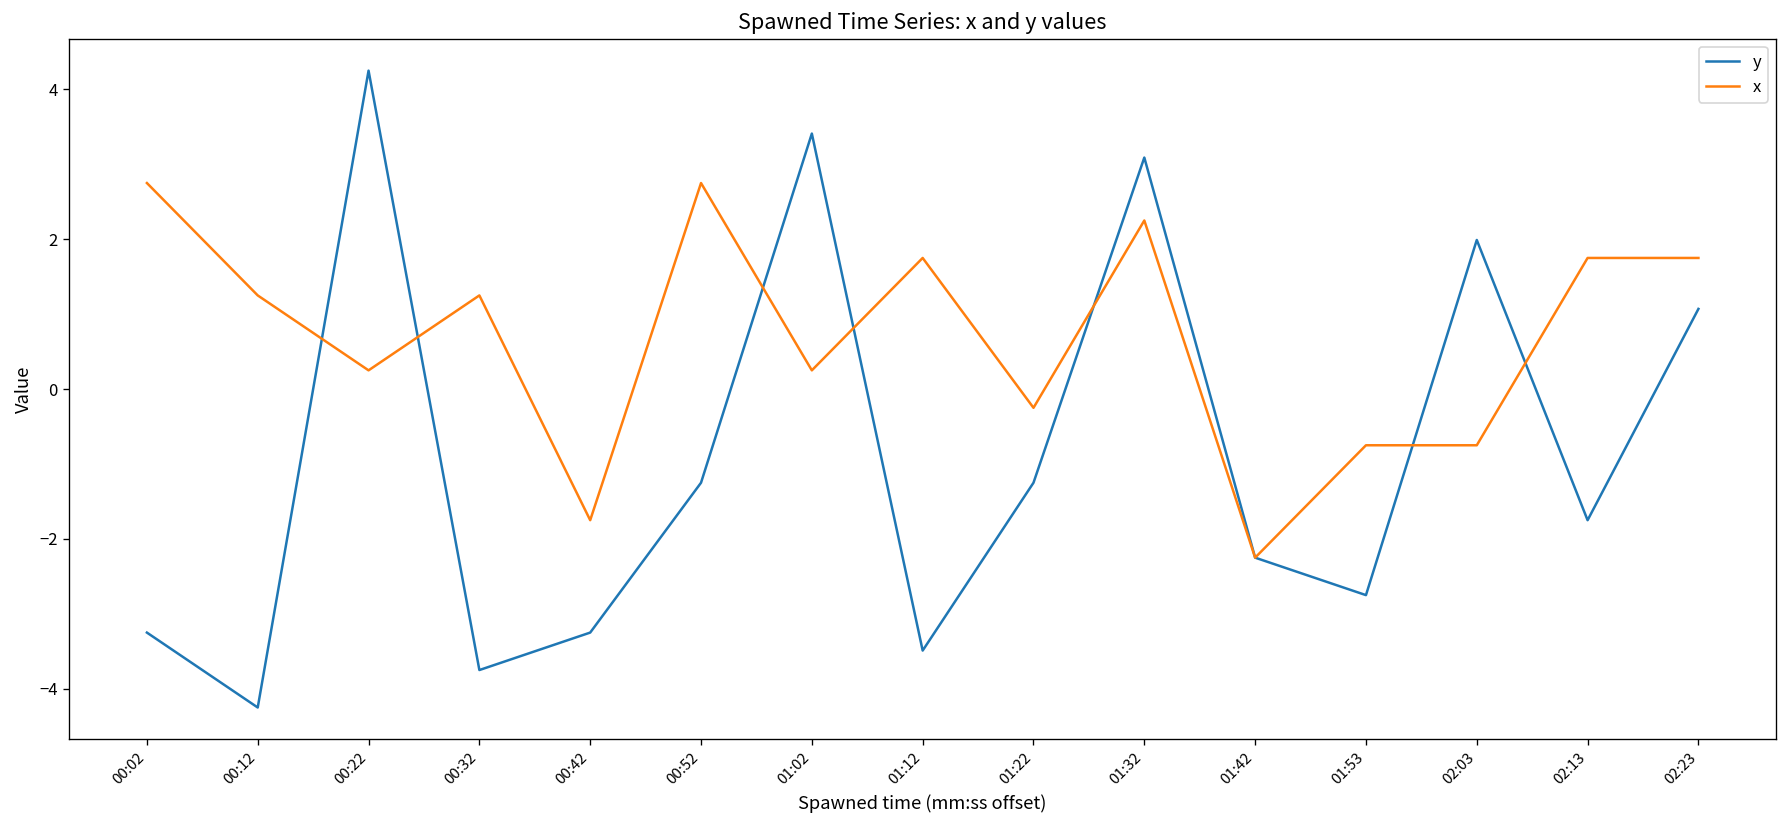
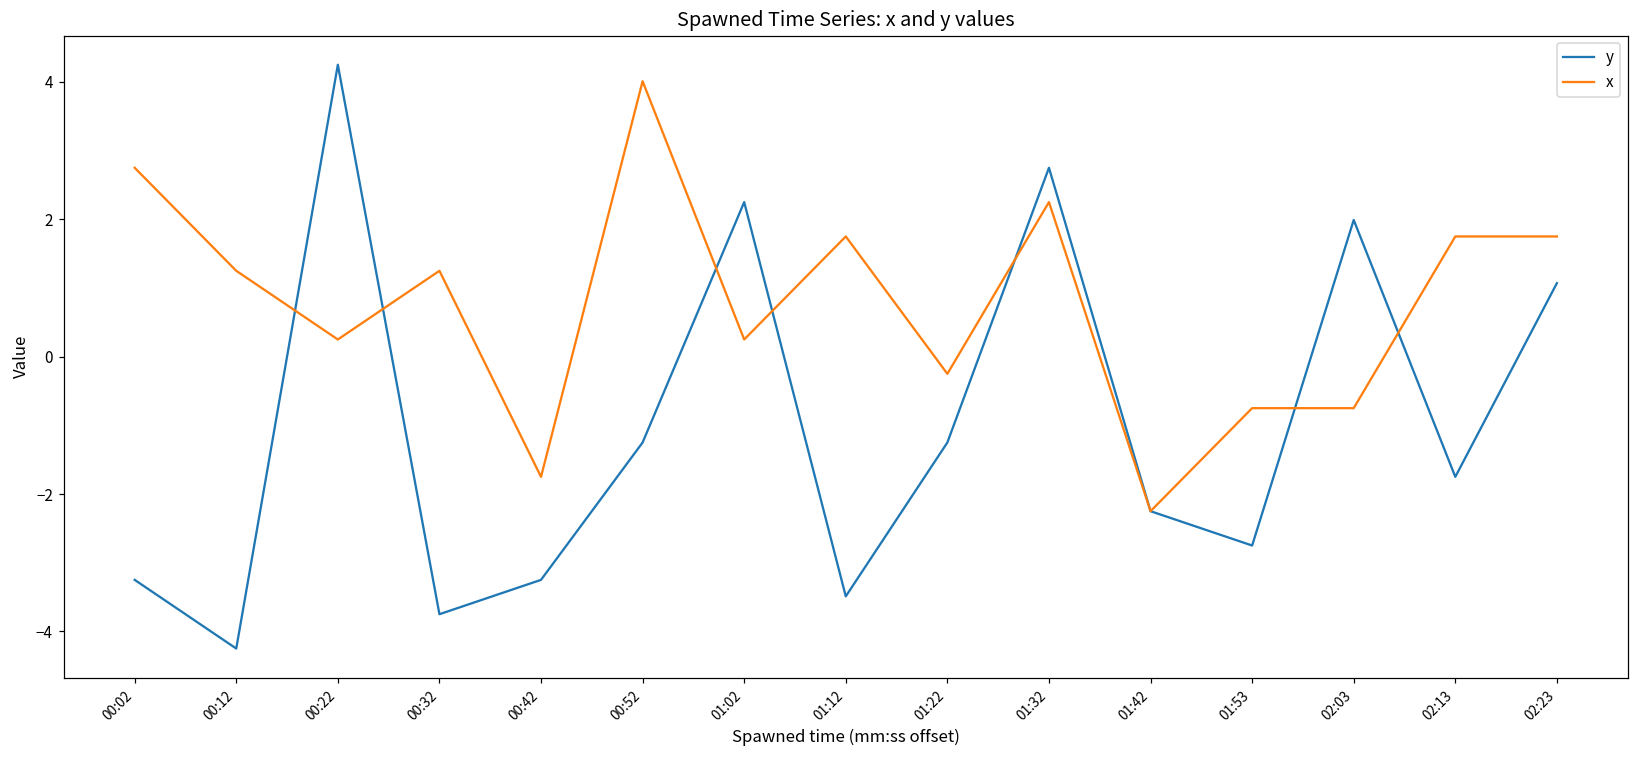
  {
    "y": {
      "00:02": -3.3,
      "00:12": -4.3,
      "00:22": 4.3,
      "00:32": -3.8,
      "00:42": -3.3,
      "00:52": -1.3,
-     "01:02": 3.4,
+     "01:02": 2.3,
      "01:12": -3.5,
      "01:22": -1.3,
-     "01:32": 3.1,
+     "01:32": 2.8,
      "01:53": -2.8,
      "02:03": 2.0,
      "02:13": -1.8,
      "02:23": 1.1
    },
    "x": {
      "00:02": 2.8,
      "00:12": 1.3,
      "00:22": 0.3,
      "00:32": 1.3,
      "00:42": -1.8,
-     "00:52": 2.8,
+     "00:52": 4.0,
      "01:02": 0.3,
      "01:12": 1.8,
      "01:22": -0.3,
      "01:32": 2.3,
      "01:53": -0.8,
      "02:03": -0.8,
      "02:13": 1.8,
      "02:23": 1.8
    }
  }
